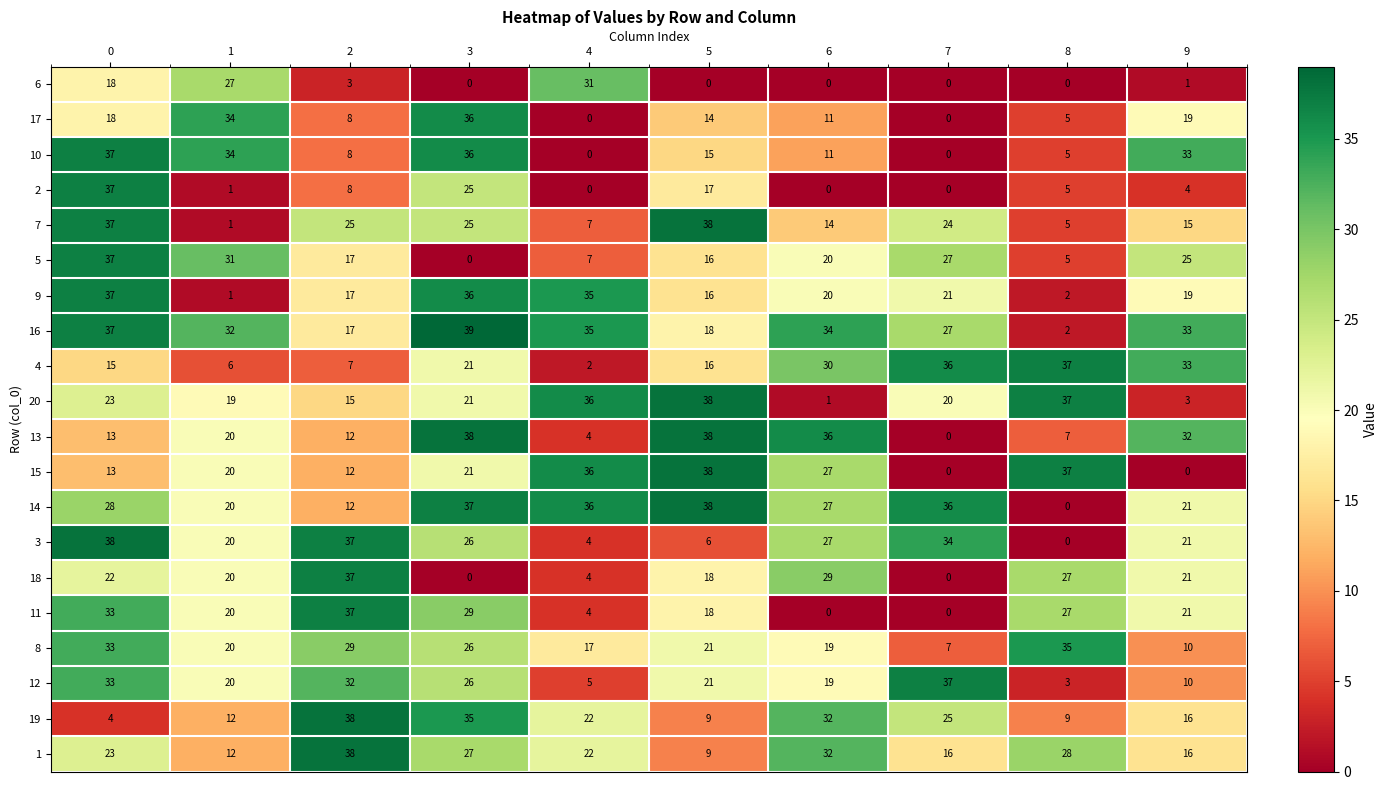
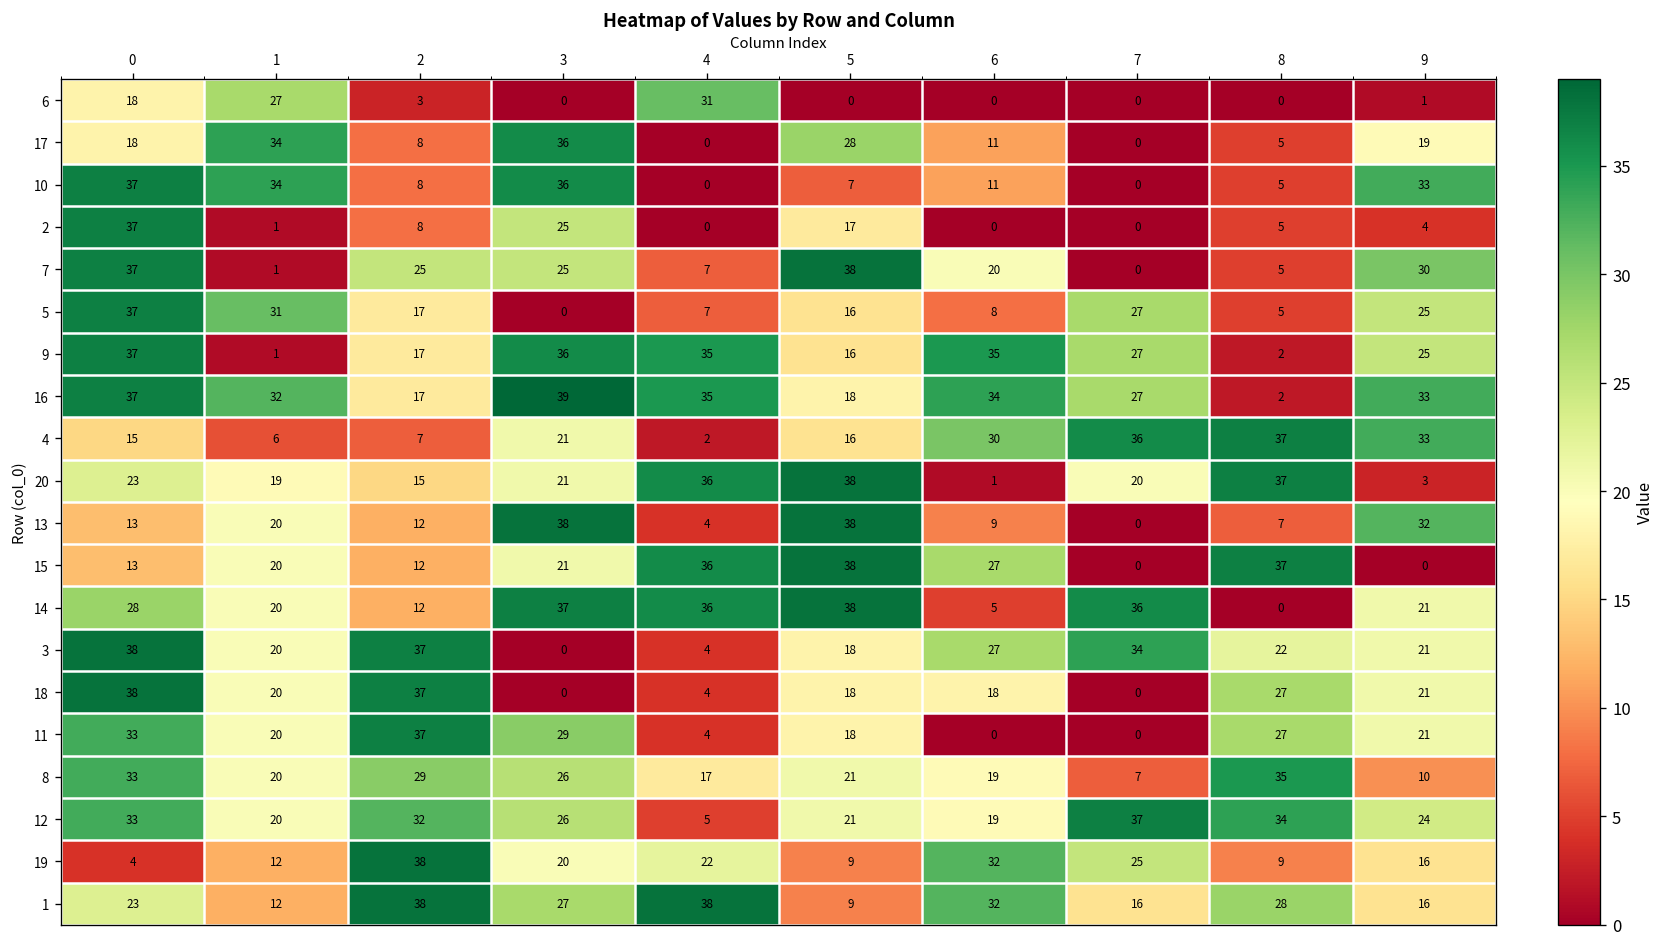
  {
    "6": {
      "0": 18,
      "1": 27,
      "2": 3,
      "3": 0,
      "4": 31,
      "5": 0,
      "6": 0,
      "7": 0,
      "8": 0,
      "9": 1
    },
    "17": {
      "0": 18,
      "1": 34,
      "2": 8,
      "3": 36,
      "4": 0,
-     "5": 14,
+     "5": 28,
      "6": 11,
      "7": 0,
      "8": 5,
      "9": 19
    },
    "10": {
      "0": 37,
      "1": 34,
      "2": 8,
      "3": 36,
      "4": 0,
-     "5": 15,
+     "5": 7,
      "6": 11,
      "7": 0,
      "8": 5,
      "9": 33
    },
    "2": {
      "0": 37,
      "1": 1,
      "2": 8,
      "3": 25,
      "4": 0,
      "5": 17,
      "6": 0,
      "7": 0,
      "8": 5,
      "9": 4
    },
    "7": {
      "0": 37,
      "1": 1,
      "2": 25,
      "3": 25,
      "4": 7,
      "5": 38,
-     "6": 14,
-     "7": 24,
+     "6": 20,
+     "7": 0,
      "8": 5,
-     "9": 15
+     "9": 30
    },
    "5": {
      "0": 37,
      "1": 31,
      "2": 17,
      "3": 0,
      "4": 7,
      "5": 16,
-     "6": 20,
+     "6": 8,
      "7": 27,
      "8": 5,
      "9": 25
    },
    "9": {
      "0": 37,
      "1": 1,
      "2": 17,
      "3": 36,
      "4": 35,
      "5": 16,
-     "6": 20,
-     "7": 21,
+     "6": 35,
+     "7": 27,
      "8": 2,
-     "9": 19
+     "9": 25
    },
    "16": {
      "0": 37,
      "1": 32,
      "2": 17,
      "3": 39,
      "4": 35,
      "5": 18,
      "6": 34,
      "7": 27,
      "8": 2,
      "9": 33
    },
    "4": {
      "0": 15,
      "1": 6,
      "2": 7,
      "3": 21,
      "4": 2,
      "5": 16,
      "6": 30,
      "7": 36,
      "8": 37,
      "9": 33
    },
    "20": {
      "0": 23,
      "1": 19,
      "2": 15,
      "3": 21,
      "4": 36,
      "5": 38,
      "6": 1,
      "7": 20,
      "8": 37,
      "9": 3
    },
    "13": {
      "0": 13,
      "1": 20,
      "2": 12,
      "3": 38,
      "4": 4,
      "5": 38,
-     "6": 36,
+     "6": 9,
      "7": 0,
      "8": 7,
      "9": 32
    },
    "15": {
      "0": 13,
      "1": 20,
      "2": 12,
      "3": 21,
      "4": 36,
      "5": 38,
      "6": 27,
      "7": 0,
      "8": 37,
      "9": 0
    },
    "14": {
      "0": 28,
      "1": 20,
      "2": 12,
      "3": 37,
      "4": 36,
      "5": 38,
-     "6": 27,
+     "6": 5,
      "7": 36,
      "8": 0,
      "9": 21
    },
    "3": {
      "0": 38,
      "1": 20,
      "2": 37,
-     "3": 26,
+     "3": 0,
      "4": 4,
-     "5": 6,
+     "5": 18,
      "6": 27,
      "7": 34,
-     "8": 0,
+     "8": 22,
      "9": 21
    },
    "18": {
-     "0": 22,
+     "0": 38,
      "1": 20,
      "2": 37,
      "3": 0,
      "4": 4,
      "5": 18,
-     "6": 29,
+     "6": 18,
      "7": 0,
      "8": 27,
      "9": 21
    },
    "11": {
      "0": 33,
      "1": 20,
      "2": 37,
      "3": 29,
      "4": 4,
      "5": 18,
      "6": 0,
      "7": 0,
      "8": 27,
      "9": 21
    },
    "8": {
      "0": 33,
      "1": 20,
      "2": 29,
      "3": 26,
      "4": 17,
      "5": 21,
      "6": 19,
      "7": 7,
      "8": 35,
      "9": 10
    },
    "12": {
      "0": 33,
      "1": 20,
      "2": 32,
      "3": 26,
      "4": 5,
      "5": 21,
      "6": 19,
      "7": 37,
-     "8": 3,
-     "9": 10
+     "8": 34,
+     "9": 24
    },
    "19": {
      "0": 4,
      "1": 12,
      "2": 38,
-     "3": 35,
+     "3": 20,
      "4": 22,
      "5": 9,
      "6": 32,
      "7": 25,
      "8": 9,
      "9": 16
    },
    "1": {
      "0": 23,
      "1": 12,
      "2": 38,
      "3": 27,
-     "4": 22,
+     "4": 38,
      "5": 9,
      "6": 32,
      "7": 16,
      "8": 28,
      "9": 16
    }
  }
